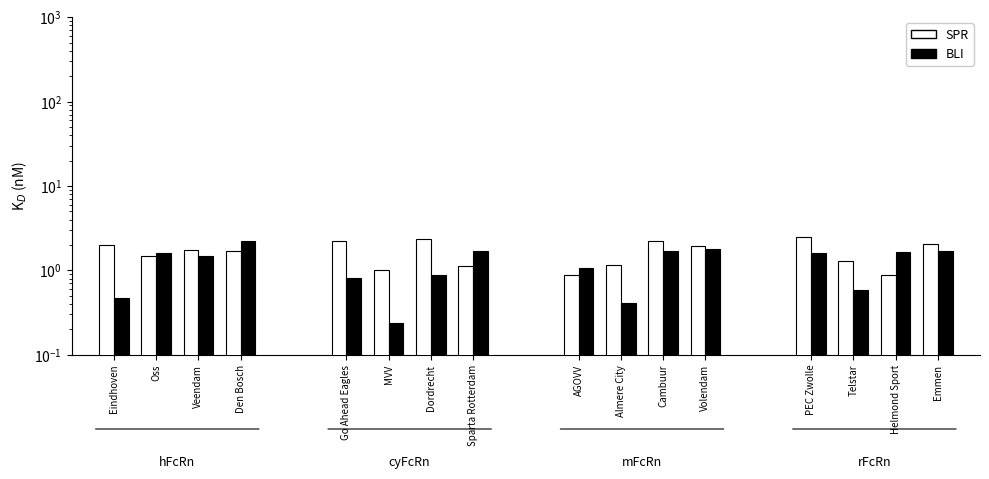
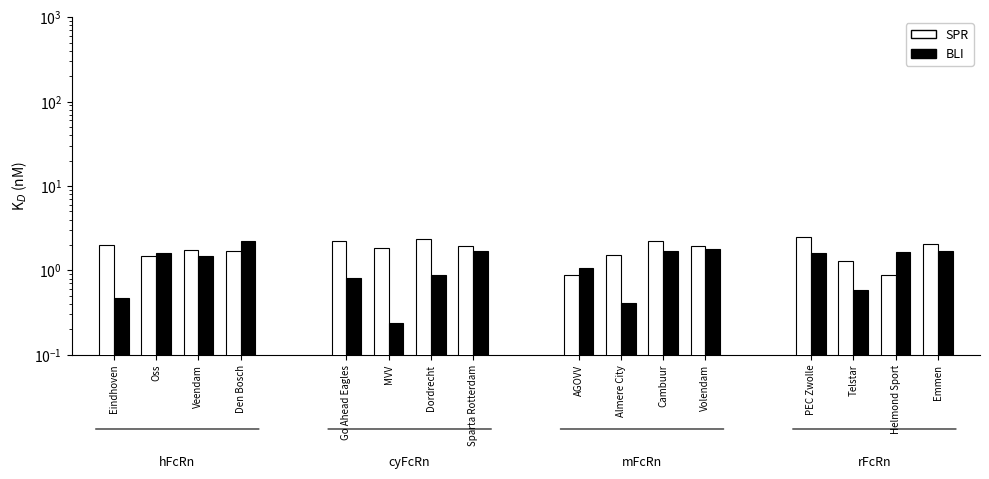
  {
    "SPR": {
      "Eindhoven": 2.0,
      "Oss": 1.5,
      "Veendam": 1.8,
      "Den Bosch": 1.7,
      "Go Ahead Eagles": 2.2,
-     "MVV": 1.0,
+     "MVV": 1.8,
      "Dordrecht": 2.4,
-     "Sparta Rotterdam": 1.1,
+     "Sparta Rotterdam": 1.9,
      "AGOVV": 0.9,
-     "Almere City": 1.2,
+     "Almere City": 1.5,
      "Cambuur": 2.2,
      "Volendam": 1.9,
      "PEC Zwolle": 2.5,
      "Telstar": 1.3,
      "Helmond Sport": 0.9,
      "Emmen": 2.1
    },
    "BLI": {
      "Eindhoven": 0.5,
      "Oss": 1.6,
      "Veendam": 1.5,
      "Den Bosch": 2.3,
      "Go Ahead Eagles": 0.8,
      "MVV": 0.24,
      "Dordrecht": 0.9,
      "Sparta Rotterdam": 1.7,
      "AGOVV": 1.1,
      "Almere City": 0.4,
      "Cambuur": 1.7,
      "Volendam": 1.8,
      "PEC Zwolle": 1.6,
      "Telstar": 0.6,
      "Helmond Sport": 1.7,
      "Emmen": 1.7
    }
  }
